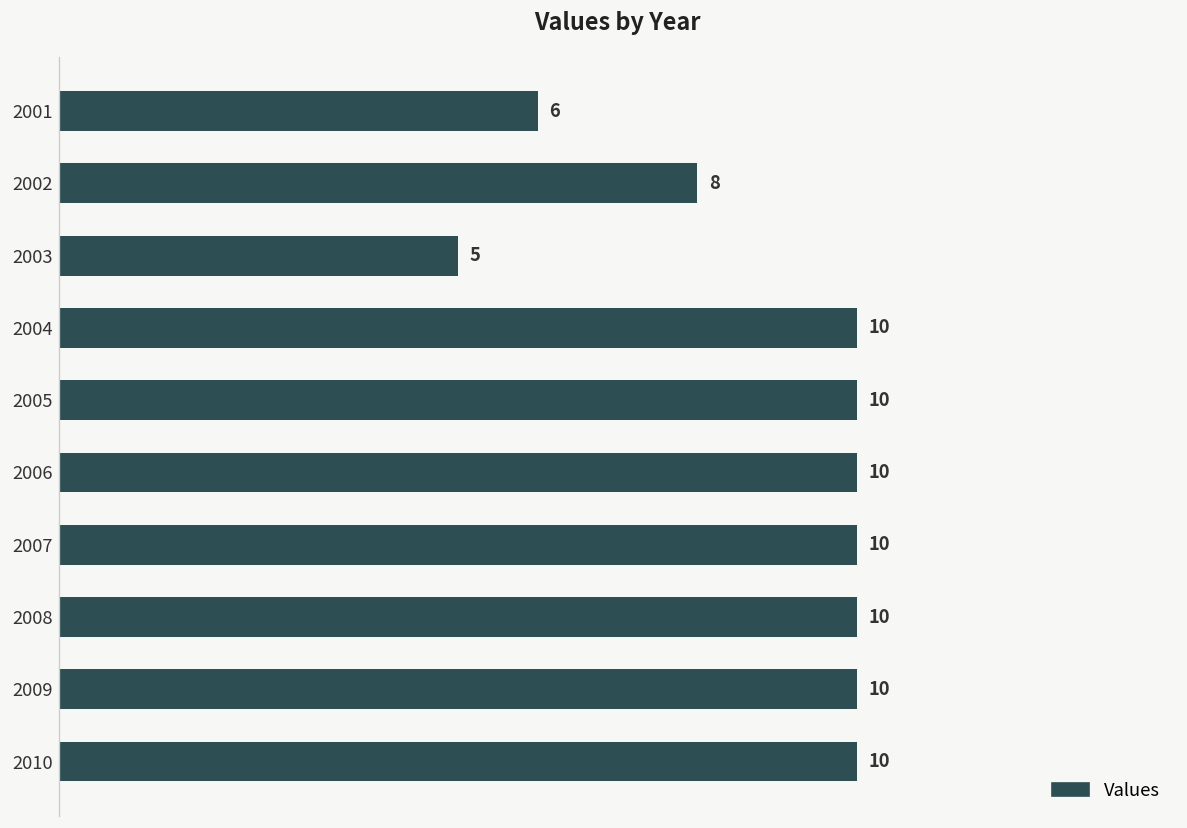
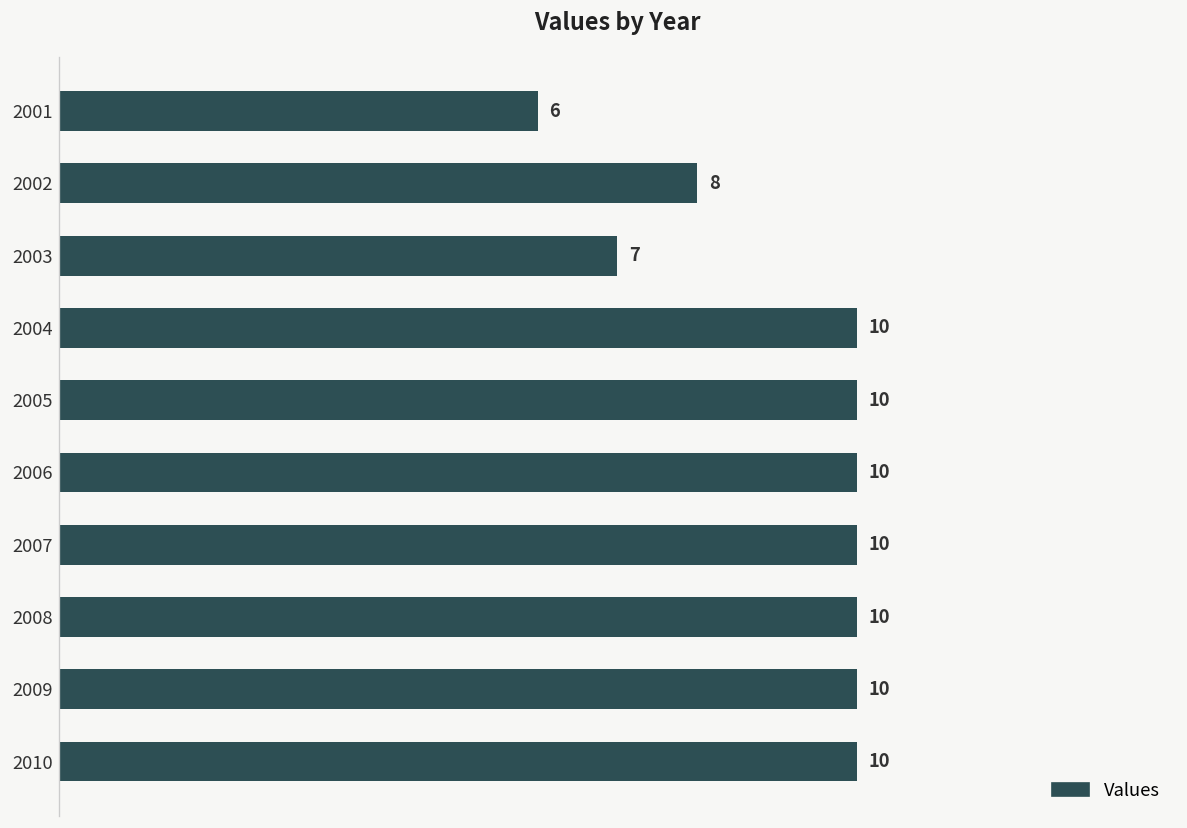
  {
    "2001": 6,
    "2002": 8,
-   "2003": 5,
+   "2003": 7,
    "2004": 10,
    "2005": 10,
    "2006": 10,
    "2007": 10,
    "2008": 10,
    "2009": 10,
    "2010": 10
  }
